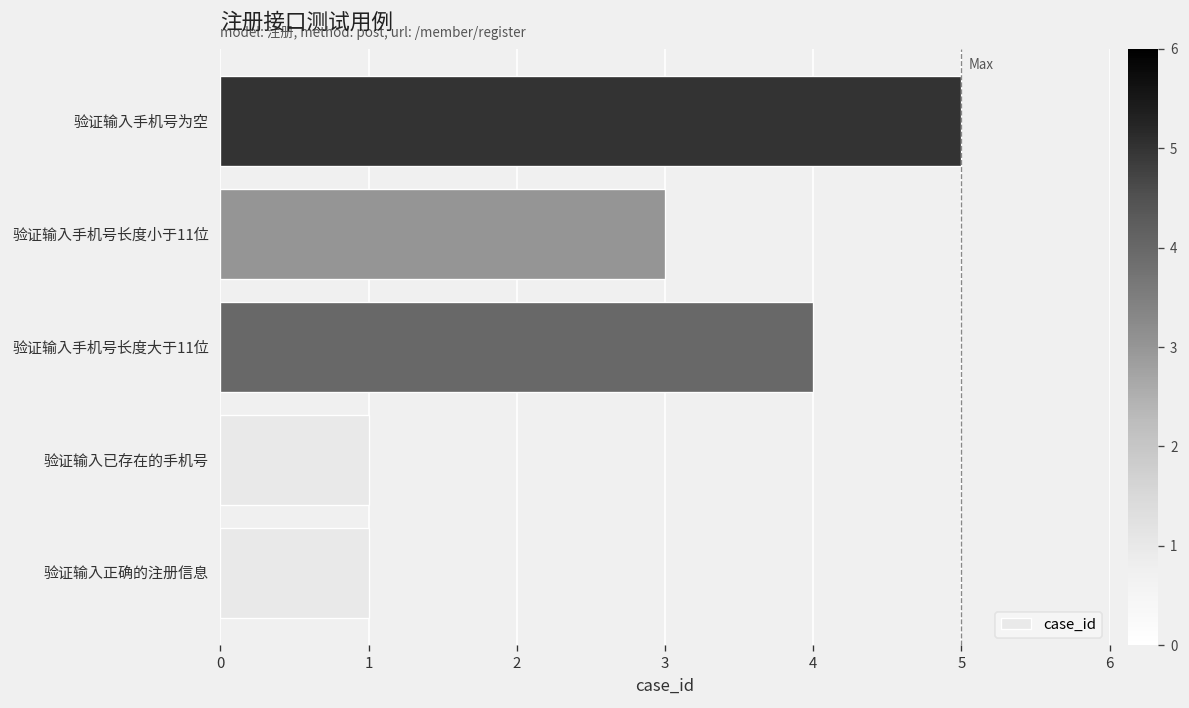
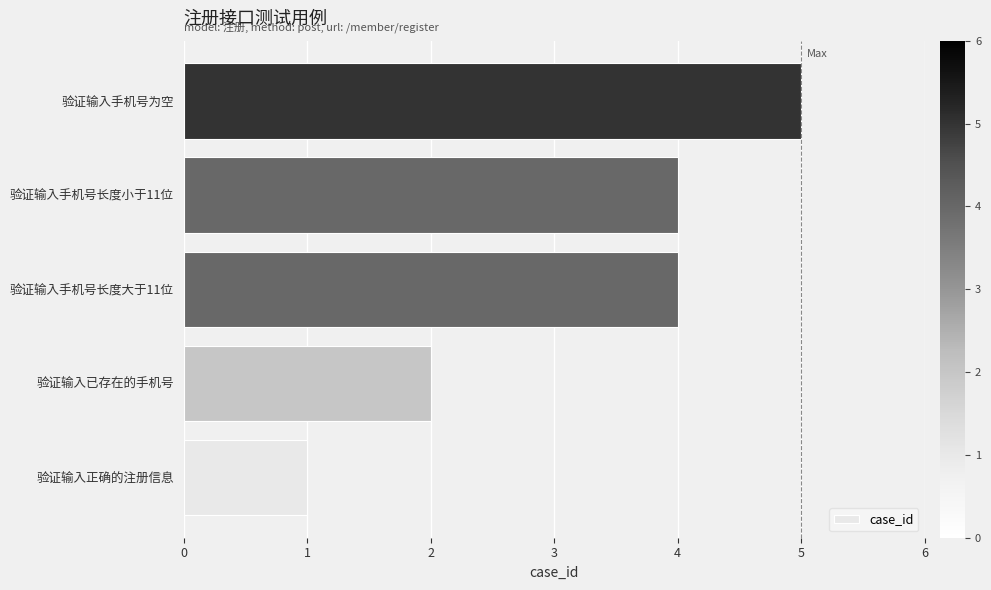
  {
    "验证输入手机号为空": 5,
-   "验证输入手机号长度小于11位": 3,
+   "验证输入手机号长度小于11位": 4,
    "验证输入手机号长度大于11位": 4,
-   "验证输入已存在的手机号": 1,
+   "验证输入已存在的手机号": 2,
    "验证输入正确的注册信息": 1
  }
